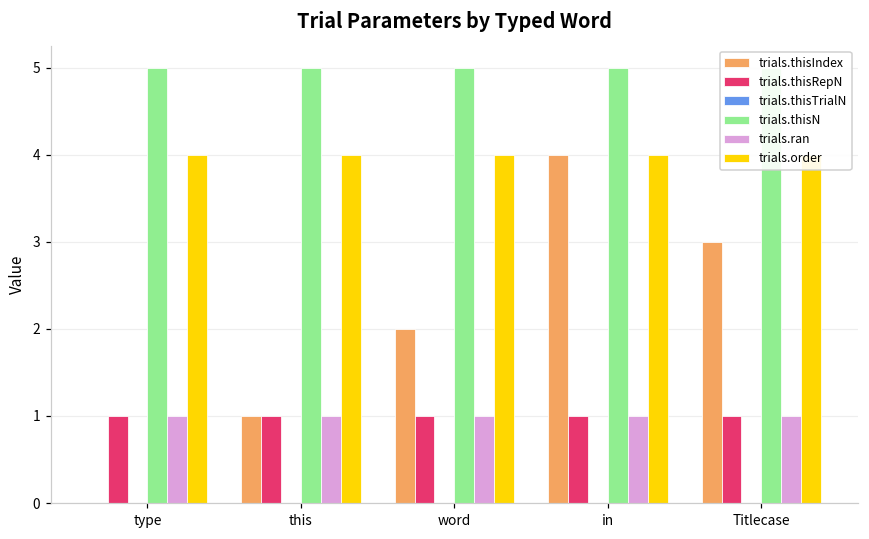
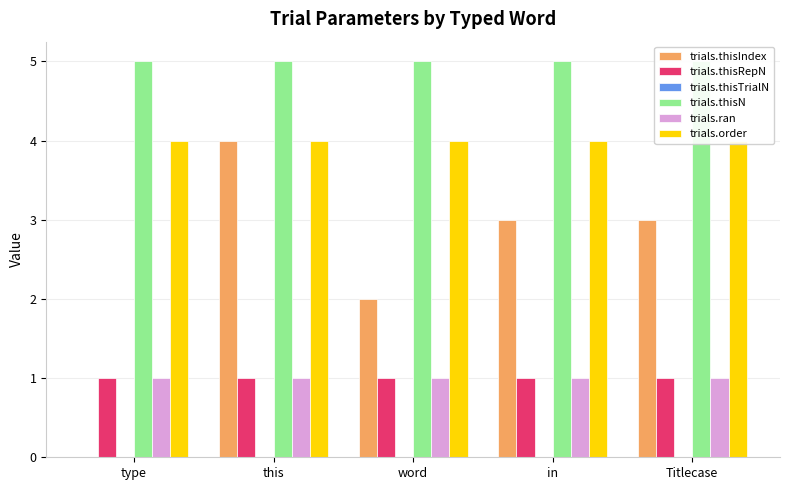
  {
    "trials.thisIndex": {
      "type": 0,
-     "this": 1,
+     "this": 4,
      "word": 2,
-     "in": 4,
+     "in": 3,
      "Titlecase": 3
    },
    "trials.thisRepN": {
      "type": 1,
      "this": 1,
      "word": 1,
      "in": 1,
      "Titlecase": 1
    },
    "trials.thisTrialN": {
      "type": 0,
      "this": 0,
      "word": 0,
      "in": 0,
      "Titlecase": 0
    },
    "trials.thisN": {
      "type": 5,
      "this": 5,
      "word": 5,
      "in": 5
    },
    "trials.ran": {
      "type": 1,
      "this": 1,
      "word": 1,
      "in": 1,
      "Titlecase": 1
    },
    "trials.order": {
      "type": 4,
      "this": 4,
      "word": 4,
      "in": 4
    }
  }
